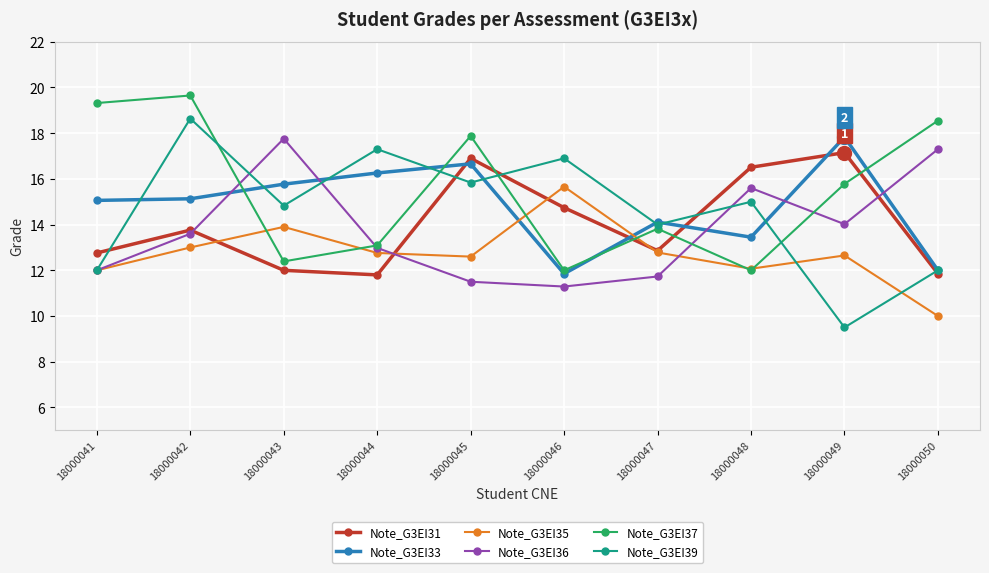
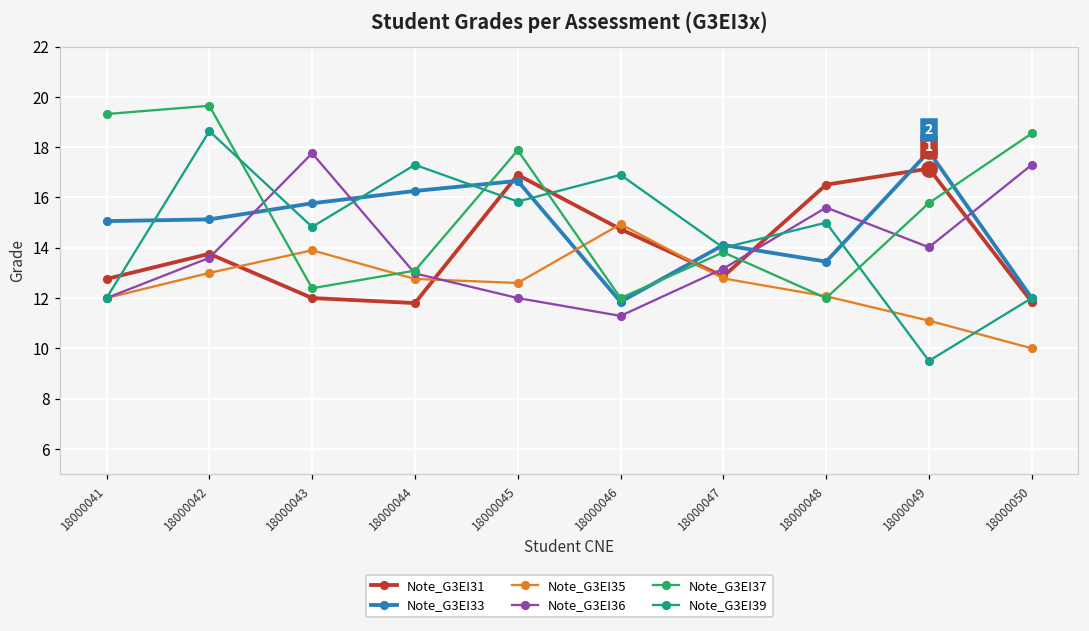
  {
    "Note_G3EI35": {
      "18000042": 13.0,
      "18000043": 13.9,
      "18000044": 12.8,
      "18000045": 12.6,
-     "18000046": 15.7,
-     "18000049": 12.7,
+     "18000046": 14.9,
+     "18000049": 11.1,
      "18000050": 10.0
    },
    "Note_G3EI36": {
      "18000042": 13.6,
      "18000043": 17.8,
-     "18000045": 11.5,
+     "18000045": 12.0,
      "18000046": 11.3,
-     "18000047": 11.7,
+     "18000047": 13.2,
      "18000048": 15.6,
      "18000049": 14.0,
      "18000050": 17.3
    }
  }
